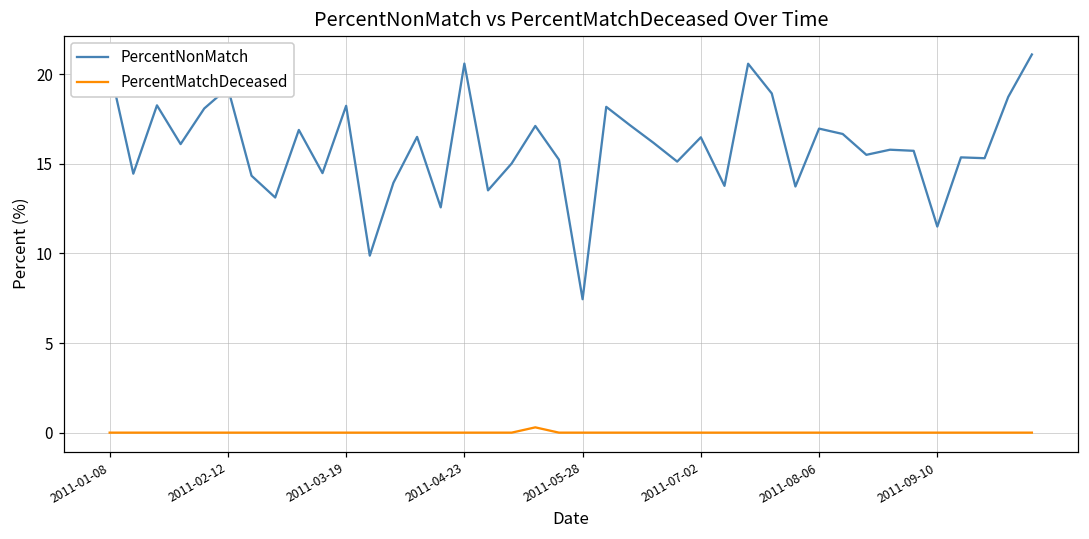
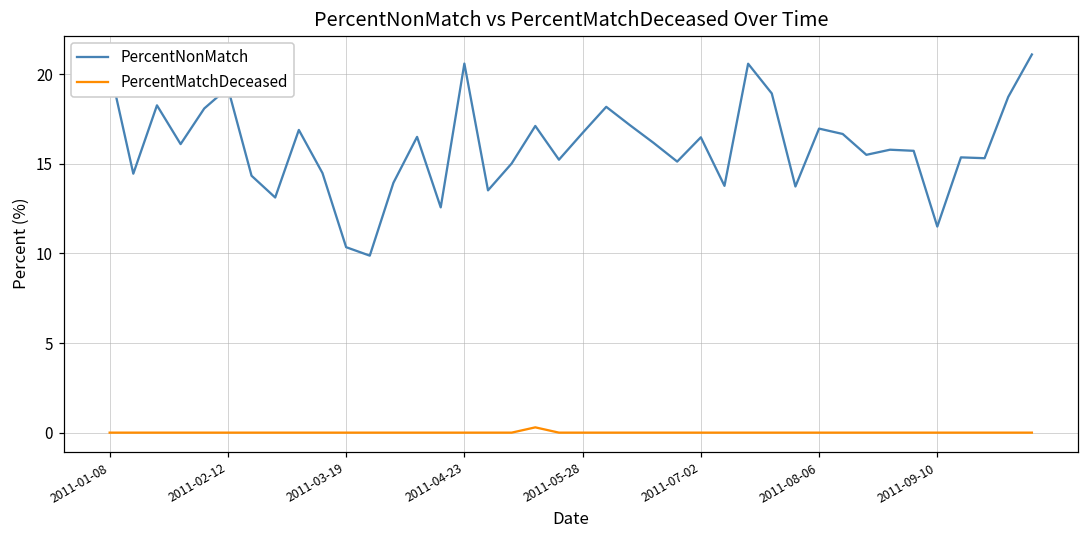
  {
    "PercentNonMatch": {
-     "2011-03-19": 18.2,
+     "2011-03-19": 10.4,
      "2011-04-23": 20.6,
-     "2011-05-28": 7.4,
+     "2011-05-28": 16.7,
      "2011-07-02": 16.5,
      "2011-08-06": 17.0,
      "2011-09-10": 11.5
    },
    "PercentMatchDeceased": {
      "2011-01-08": 0.0,
      "2011-02-12": 0.0,
      "2011-03-19": 0.0,
      "2011-04-23": 0.0,
      "2011-05-28": 0.0,
      "2011-07-02": 0.0,
      "2011-08-06": 0.0,
      "2011-09-10": 0.0
    }
  }
